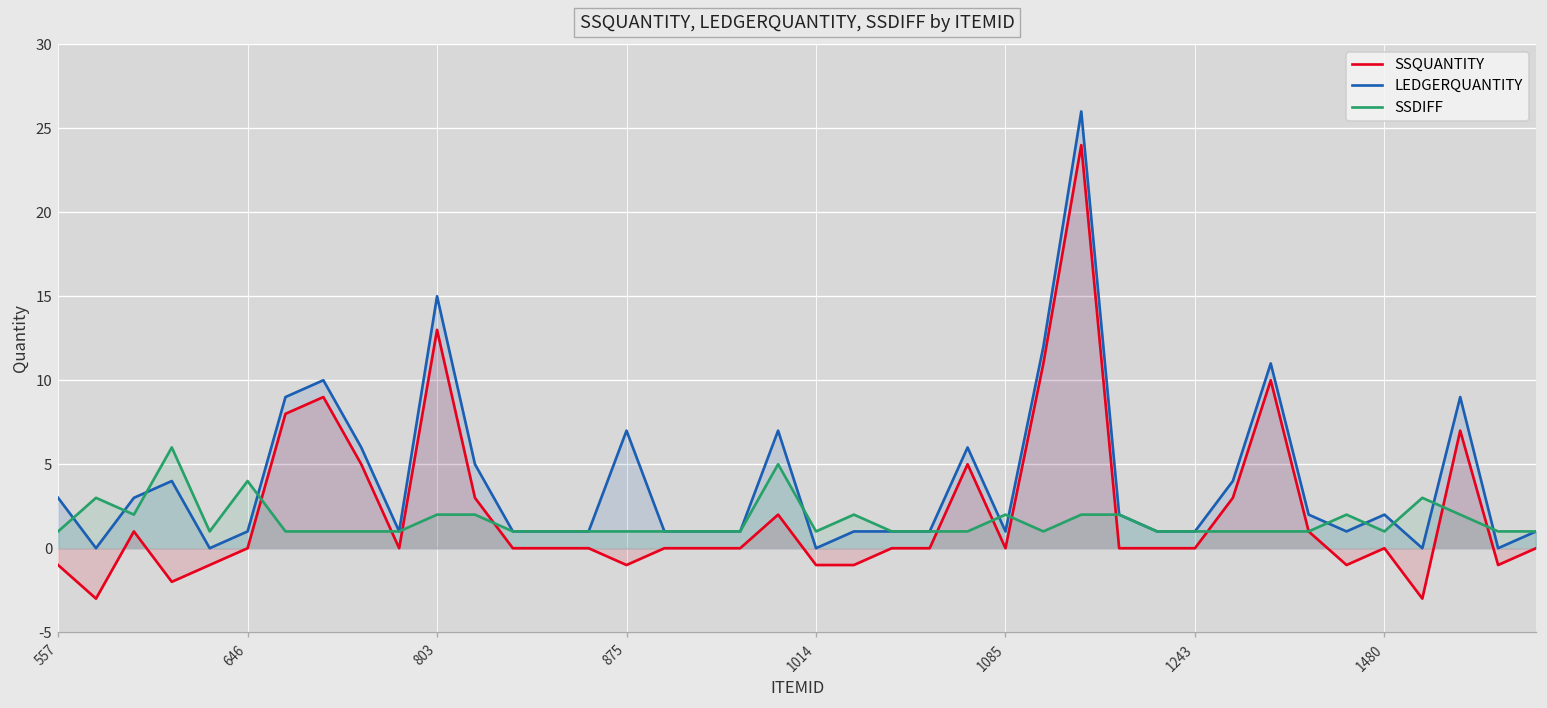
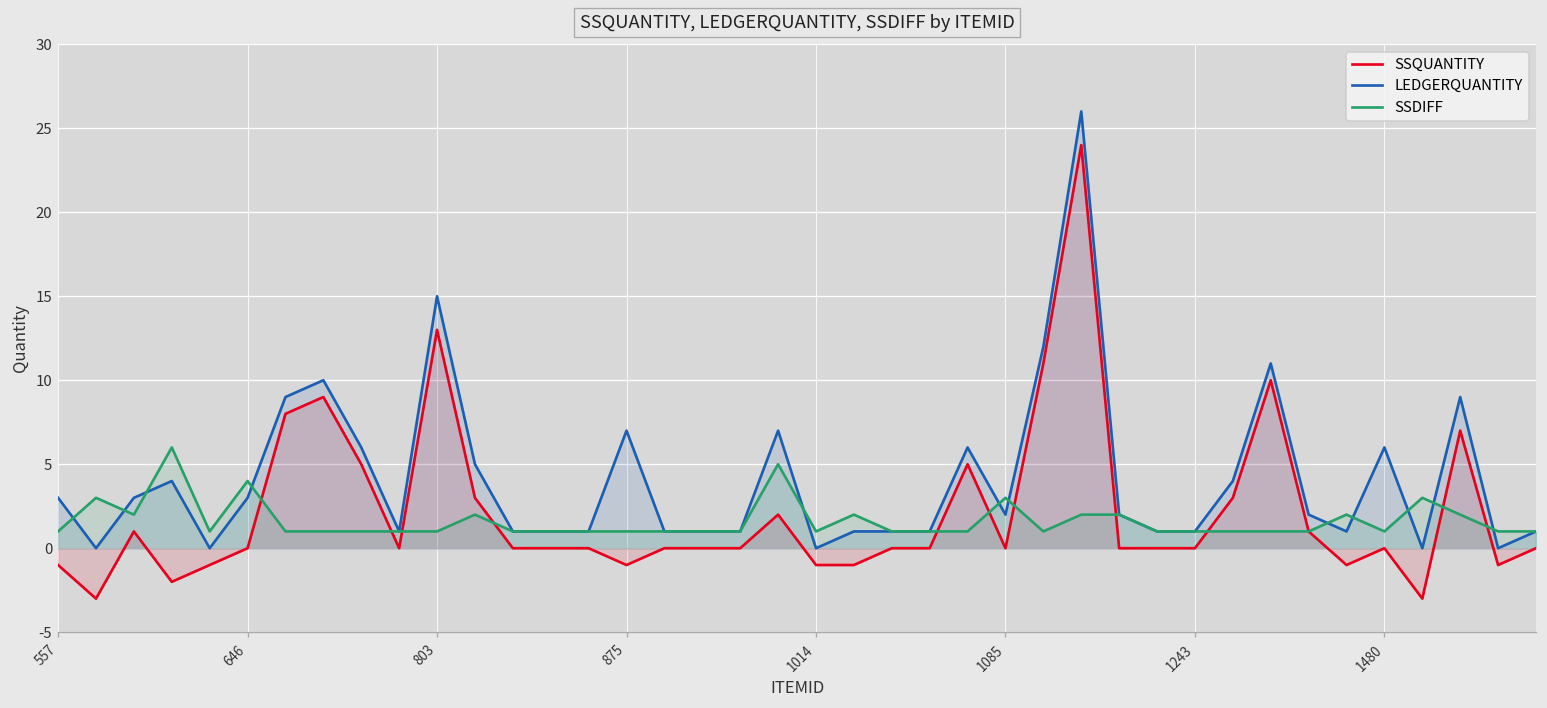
  {
    "LEDGERQUANTITY": {
      "557": 3,
-     "646": 1,
+     "646": 3,
      "803": 15,
      "875": 7,
-     "1085": 1,
-     "1480": 2
+     "1085": 2,
+     "1480": 6
    },
    "SSDIFF": {
      "557": 1,
      "646": 4,
-     "803": 2,
+     "803": 1,
      "875": 1,
      "1014": 1,
-     "1085": 2,
+     "1085": 3,
      "1480": 1
    }
  }
